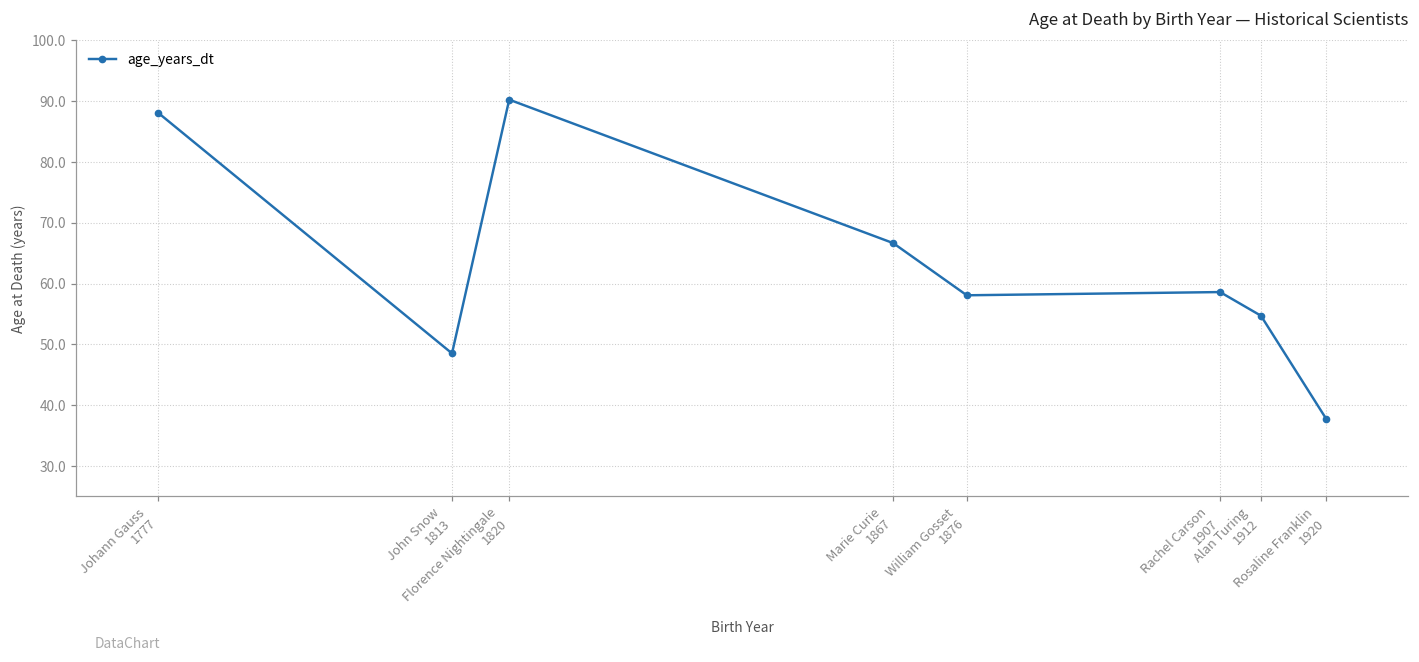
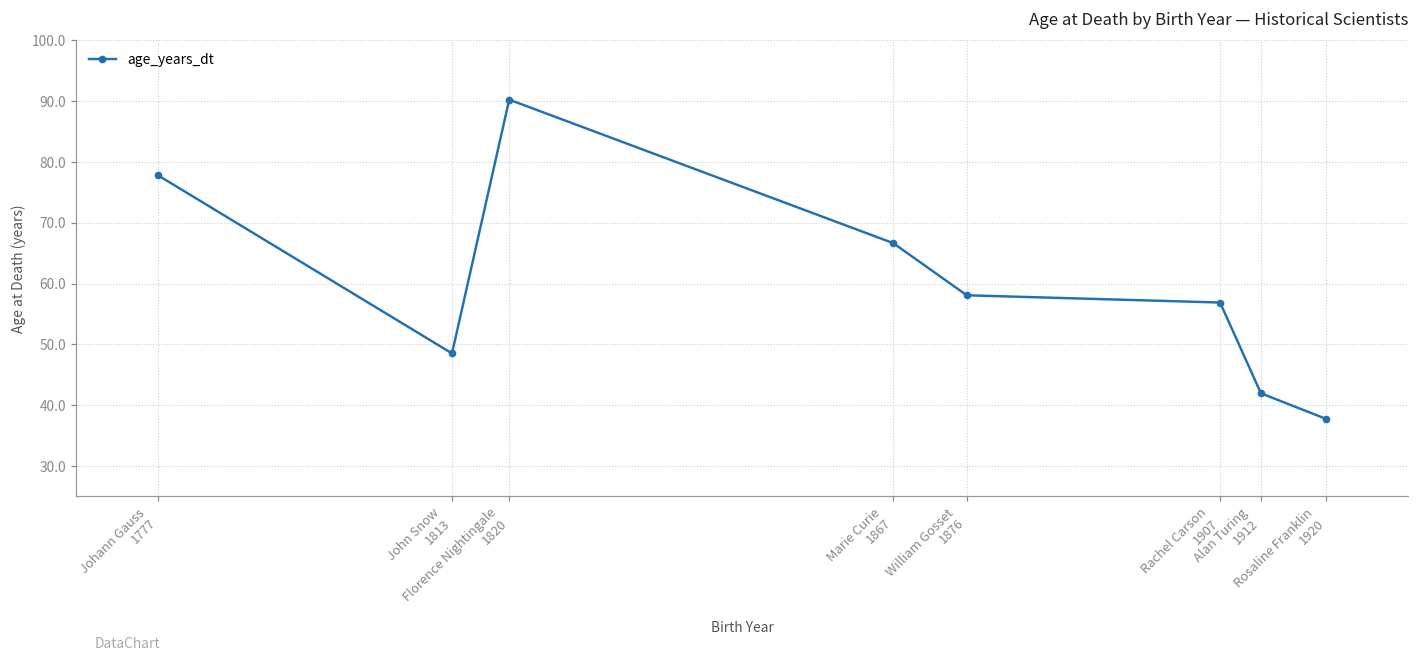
  {
-   "Johann Gauss 1777": 88,
+   "Johann Gauss 1777": 78,
    "John Snow 1813": 49,
    "Florence Nightingale 1820": 90,
    "Marie Curie 1867": 67,
    "William Gosset 1876": 58,
-   "Rachel Carson 1907": 59,
-   "Alan Turing 1912": 55,
+   "Rachel Carson 1907": 57,
+   "Alan Turing 1912": 42,
    "Rosaline Franklin 1920": 38
  }
